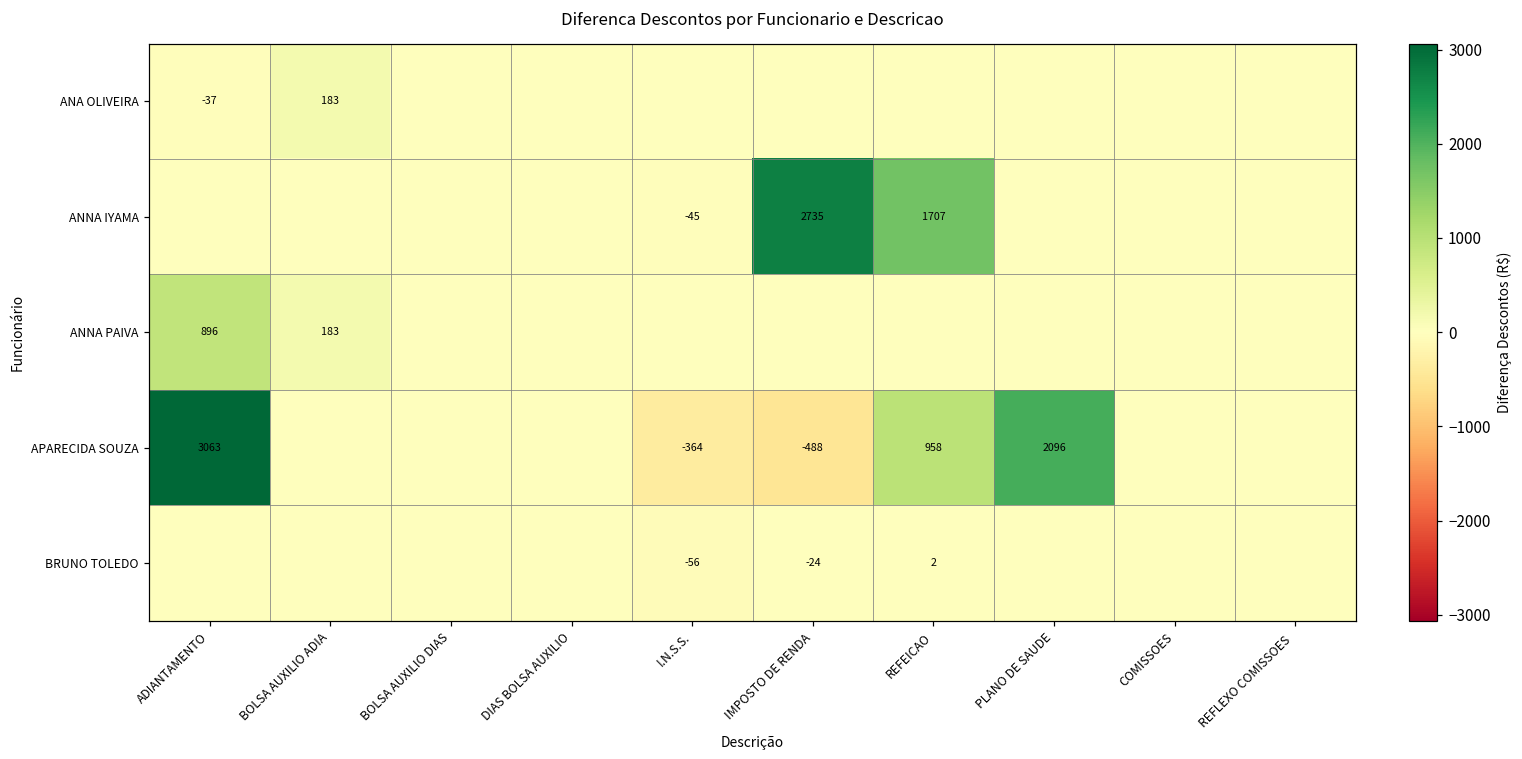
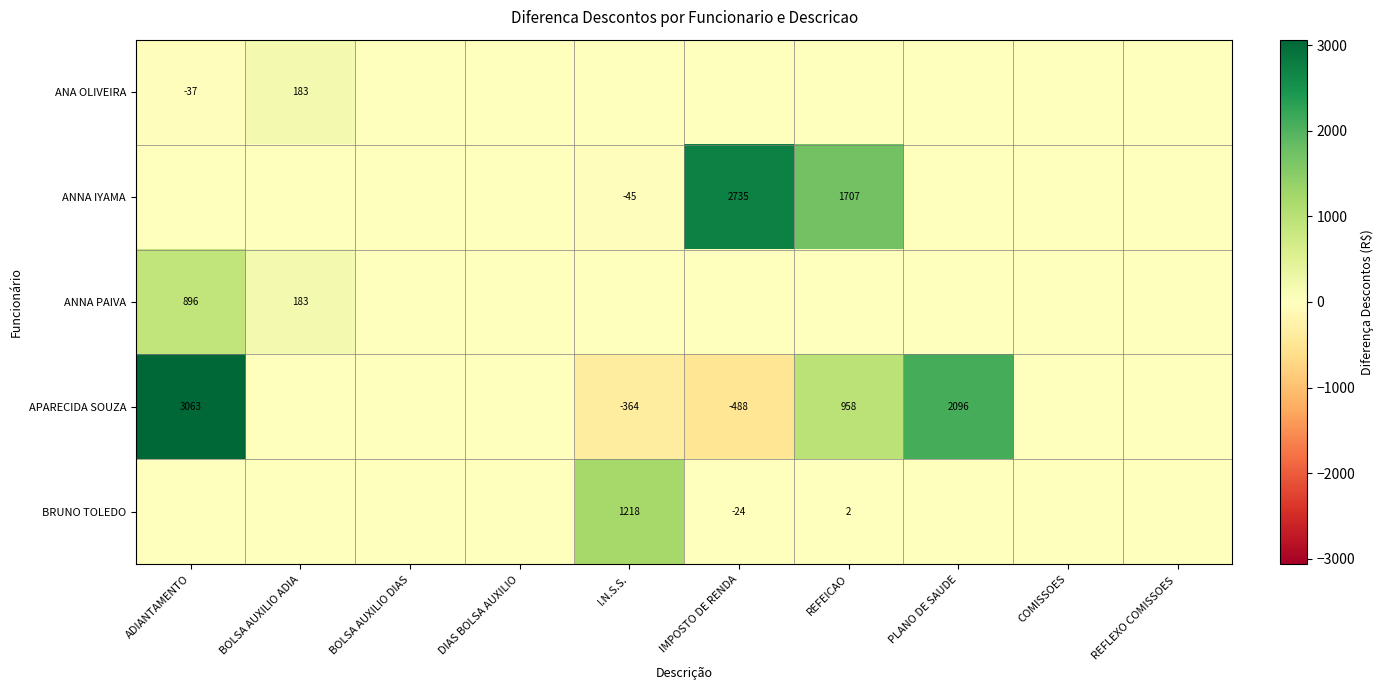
  {
    "ANA OLIVEIRA": {
      "ADIANTAMENTO": -37,
      "BOLSA AUXILIO ADIA": 183
    },
    "ANNA IYAMA": {
      "I.N.S.S.": -45,
      "IMPOSTO DE RENDA": 2735,
      "REFEICAO": 1707
    },
    "ANNA PAIVA": {
      "ADIANTAMENTO": 896,
      "BOLSA AUXILIO ADIA": 183
    },
    "APARECIDA SOUZA": {
      "ADIANTAMENTO": 3063,
      "I.N.S.S.": -364,
      "IMPOSTO DE RENDA": -488,
      "REFEICAO": 958,
      "PLANO DE SAUDE": 2096
    },
    "BRUNO TOLEDO": {
-     "I.N.S.S.": -56,
+     "I.N.S.S.": 1218,
      "IMPOSTO DE RENDA": -24,
      "REFEICAO": 2
    }
  }
